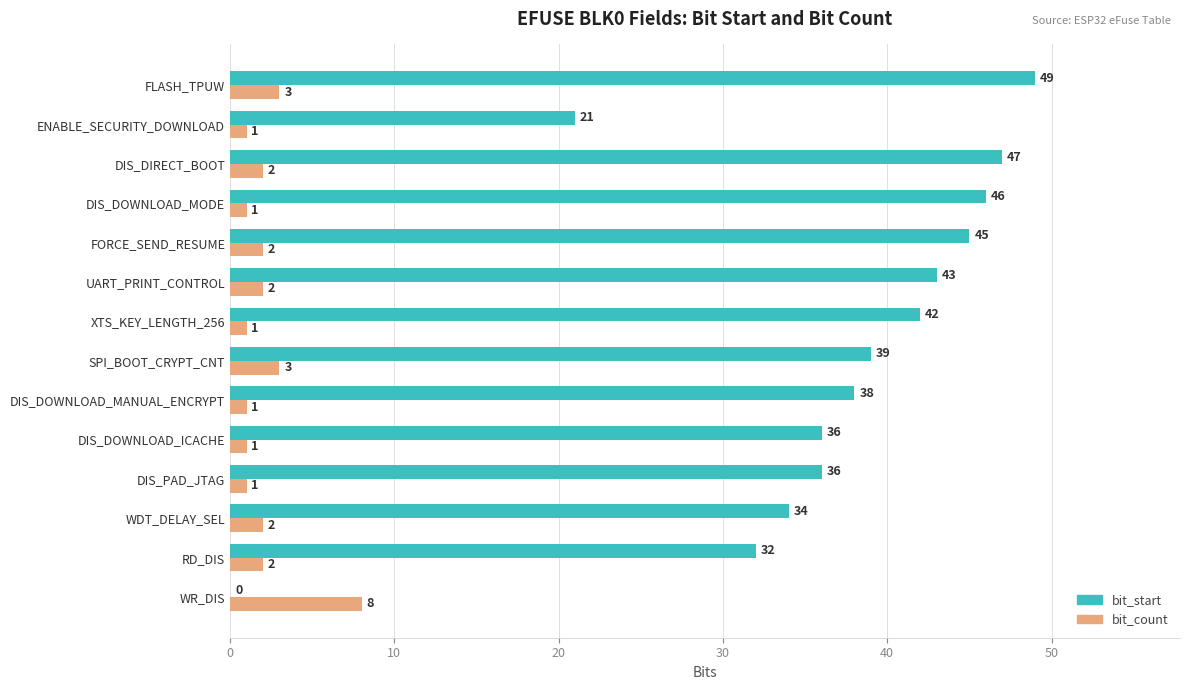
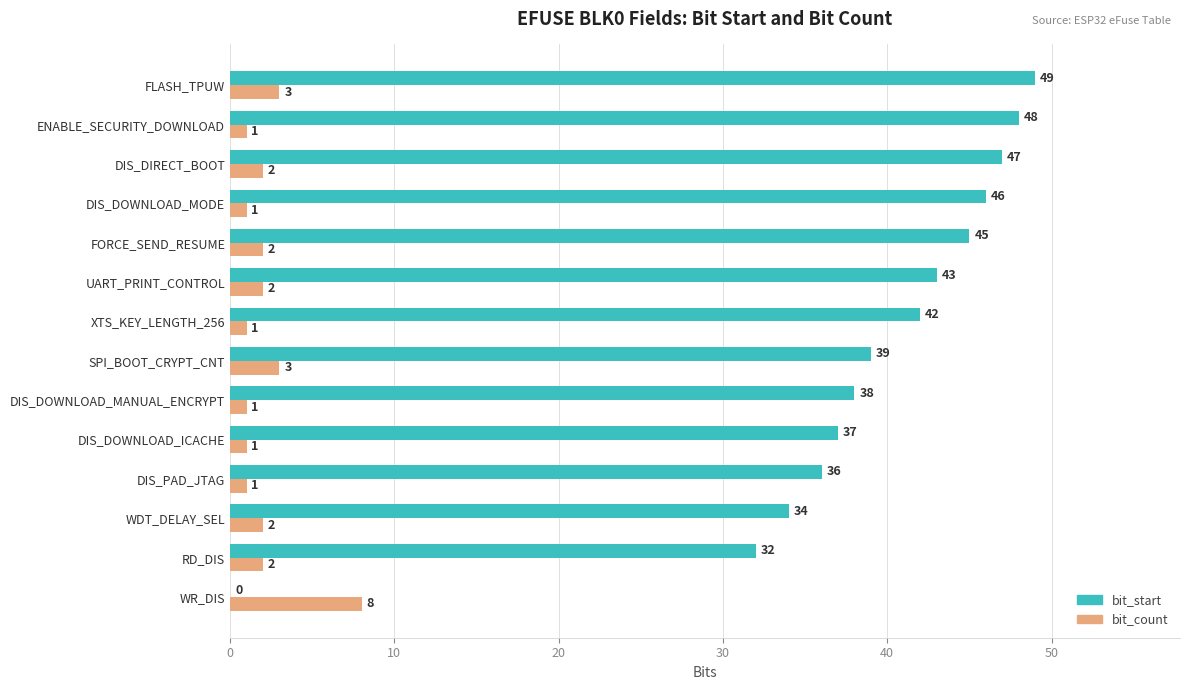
  {
    "bit_start": {
      "FLASH_TPUW": 49,
-     "ENABLE_SECURITY_DOWNLOAD": 21,
+     "ENABLE_SECURITY_DOWNLOAD": 48,
      "DIS_DIRECT_BOOT": 47,
      "DIS_DOWNLOAD_MODE": 46,
      "FORCE_SEND_RESUME": 45,
      "UART_PRINT_CONTROL": 43,
      "XTS_KEY_LENGTH_256": 42,
      "SPI_BOOT_CRYPT_CNT": 39,
      "DIS_DOWNLOAD_MANUAL_ENCRYPT": 38,
-     "DIS_DOWNLOAD_ICACHE": 36,
+     "DIS_DOWNLOAD_ICACHE": 37,
      "DIS_PAD_JTAG": 36,
      "WDT_DELAY_SEL": 34,
      "RD_DIS": 32,
      "WR_DIS": 0
    },
    "bit_count": {
      "FLASH_TPUW": 3,
      "ENABLE_SECURITY_DOWNLOAD": 1,
      "DIS_DIRECT_BOOT": 2,
      "DIS_DOWNLOAD_MODE": 1,
      "FORCE_SEND_RESUME": 2,
      "UART_PRINT_CONTROL": 2,
      "XTS_KEY_LENGTH_256": 1,
      "SPI_BOOT_CRYPT_CNT": 3,
      "DIS_DOWNLOAD_MANUAL_ENCRYPT": 1,
      "DIS_DOWNLOAD_ICACHE": 1,
      "DIS_PAD_JTAG": 1,
      "WDT_DELAY_SEL": 2,
      "RD_DIS": 2,
      "WR_DIS": 8
    }
  }
